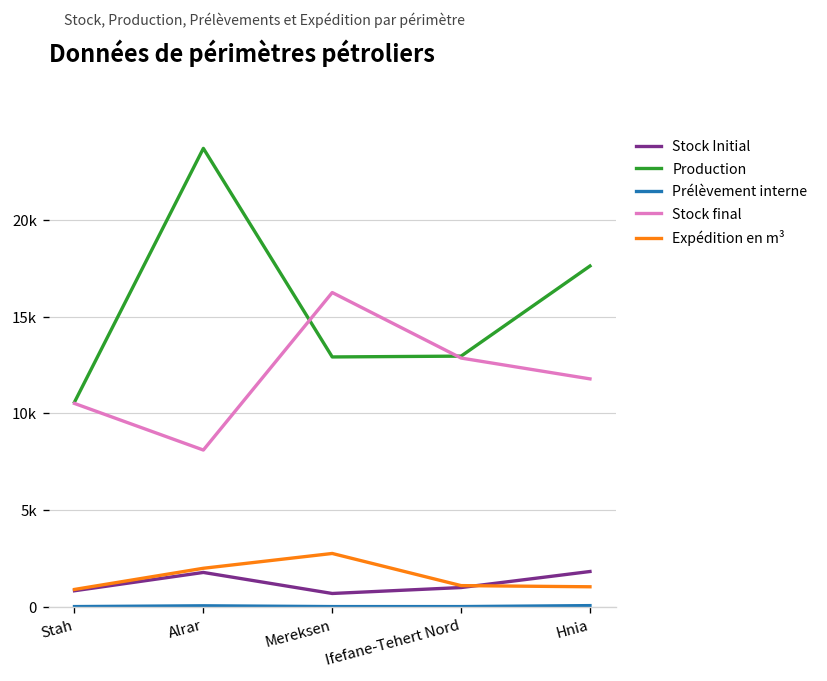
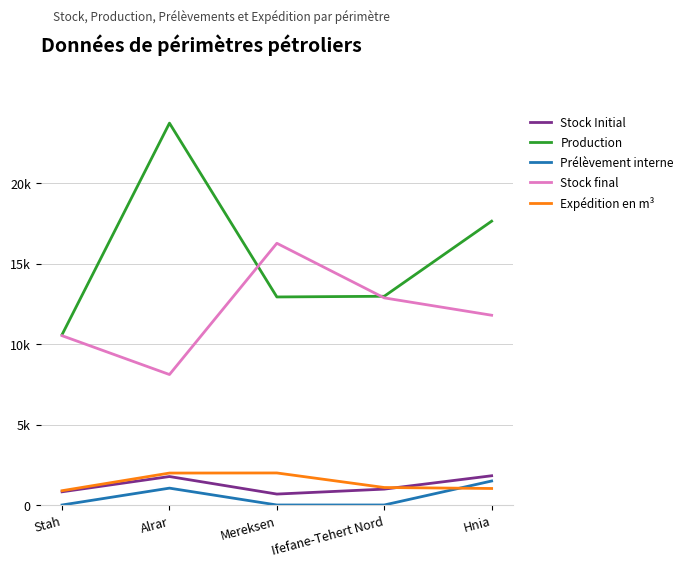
  {
    "Stock Initial": {
      "Alrar": 1800,
      "Mereksen": 700,
      "Hnia": 1800
    },
    "Production": {
      "Alrar": 23700,
      "Mereksen": 12900,
      "Hnia": 17600
    },
    "Prélèvement interne": {
      "Stah": 0,
-     "Alrar": 0,
+     "Alrar": 1000,
      "Mereksen": 0,
      "Ifefane-Tehert Nord": 0,
-     "Hnia": 100
+     "Hnia": 1500
    },
    "Stock final": {
      "Alrar": 8100,
      "Mereksen": 16300,
      "Hnia": 11800
    },
    "Expédition en m³": {
      "Alrar": 2000,
-     "Mereksen": 2700,
+     "Mereksen": 2000,
      "Hnia": 1000
    }
  }
